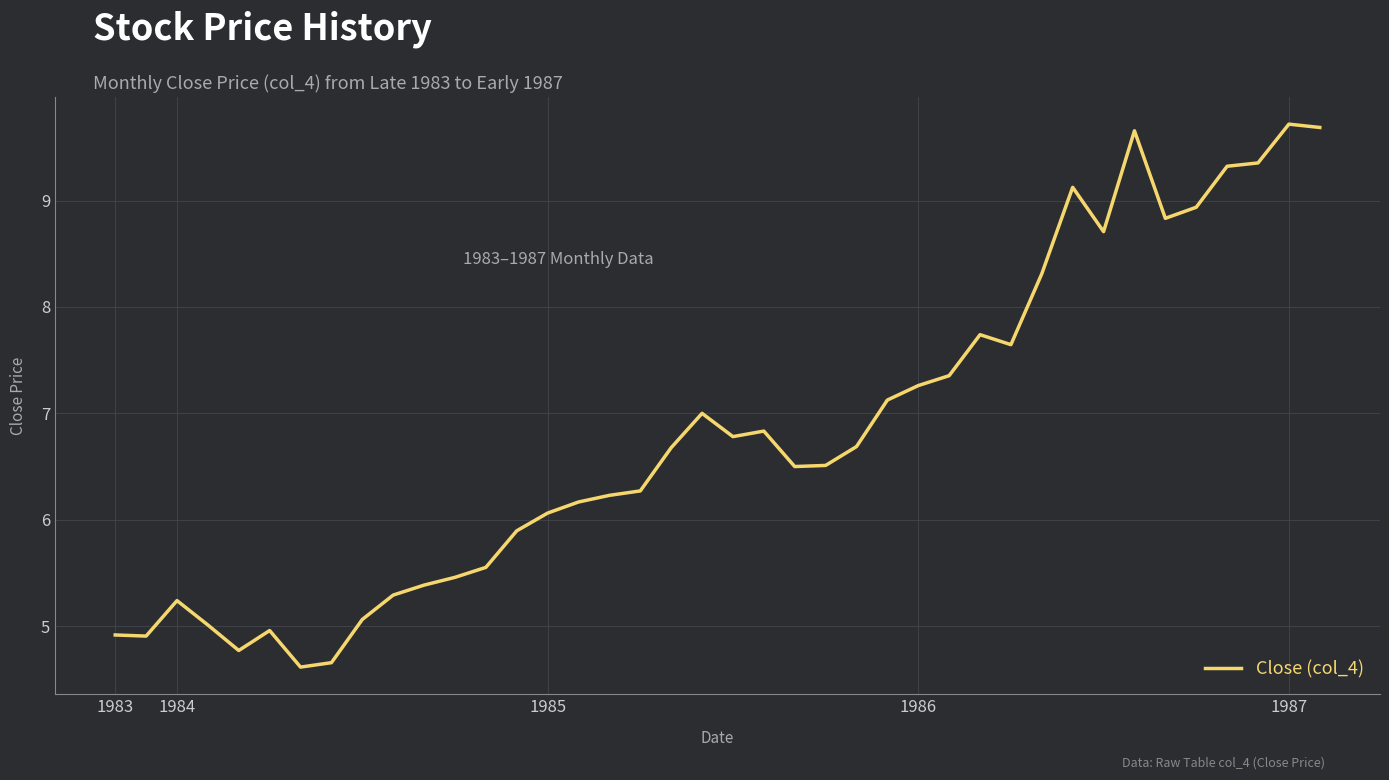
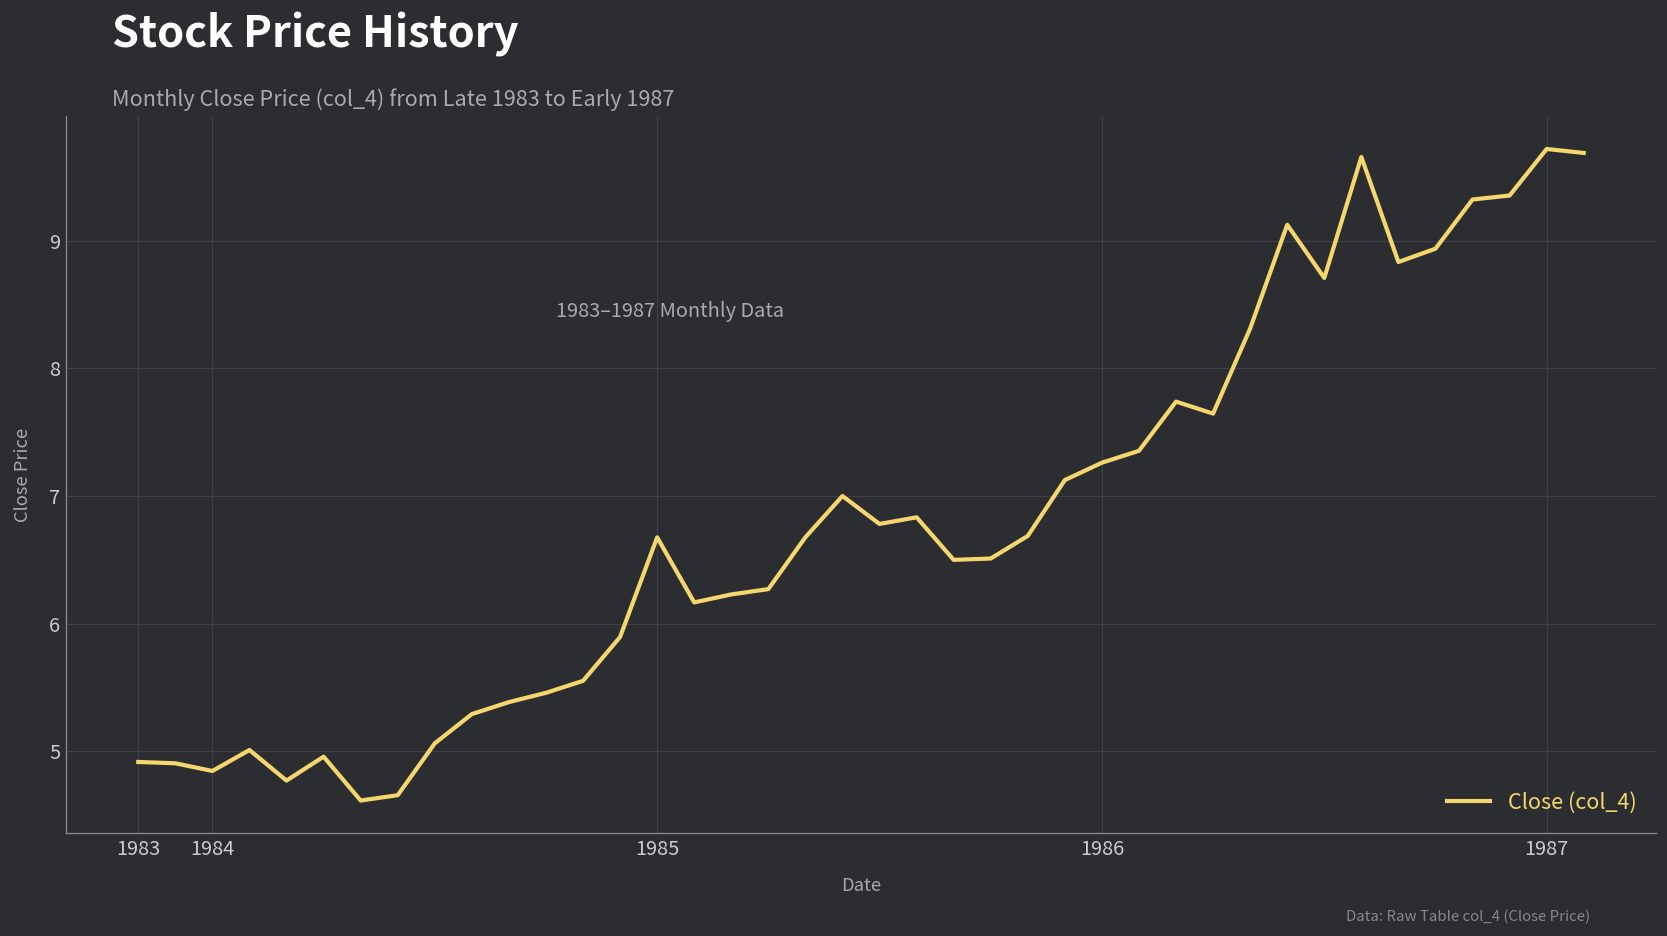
  {
    "1983": 4.92,
-   "1984": 5.24,
-   "1985": 6.06,
+   "1984": 4.85,
+   "1985": 6.68,
    "1986": 7.26,
    "1987": 9.72
  }
